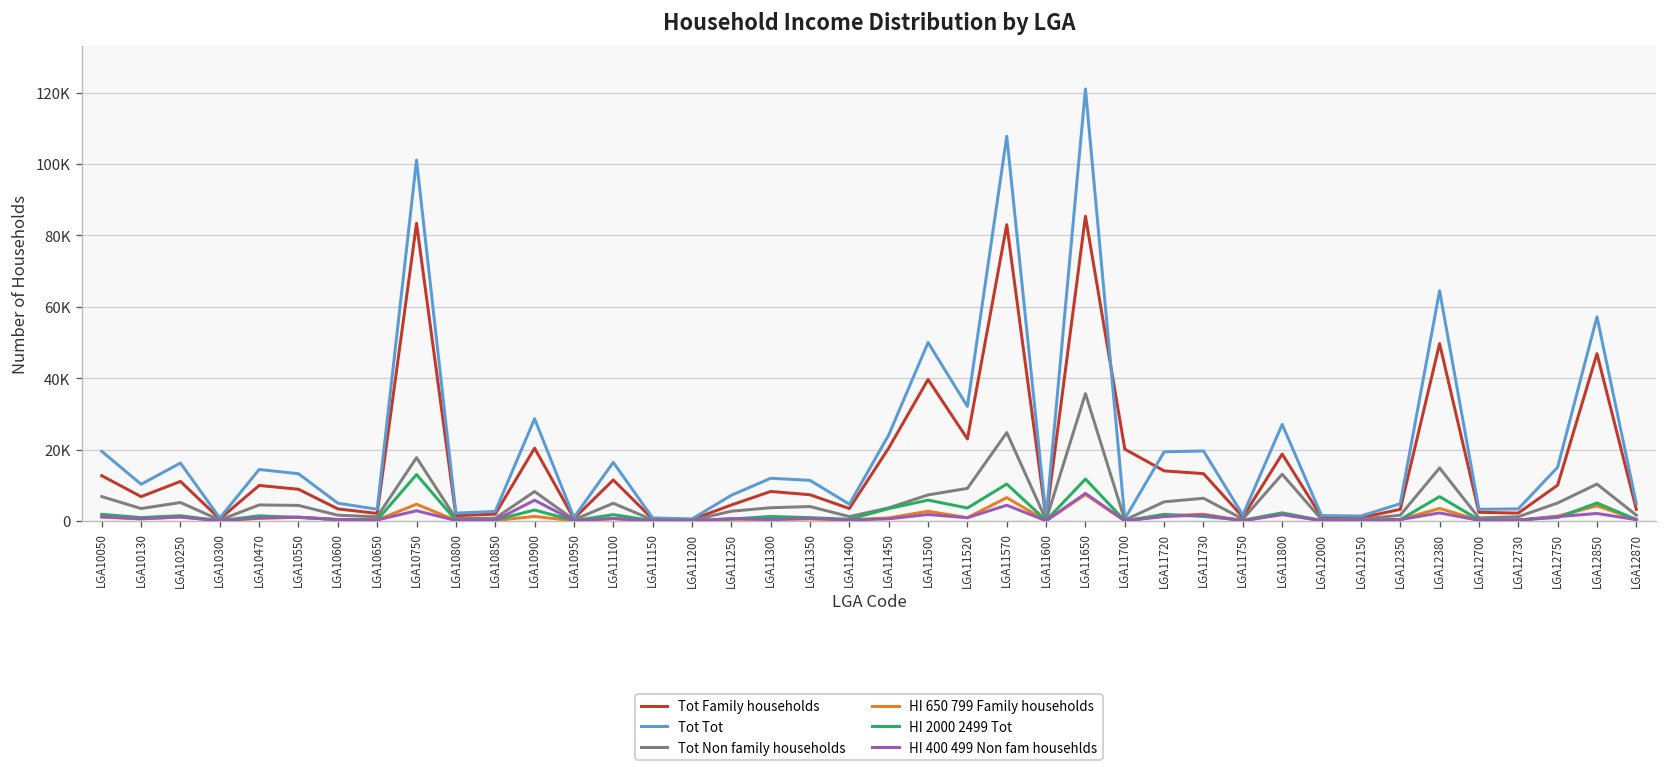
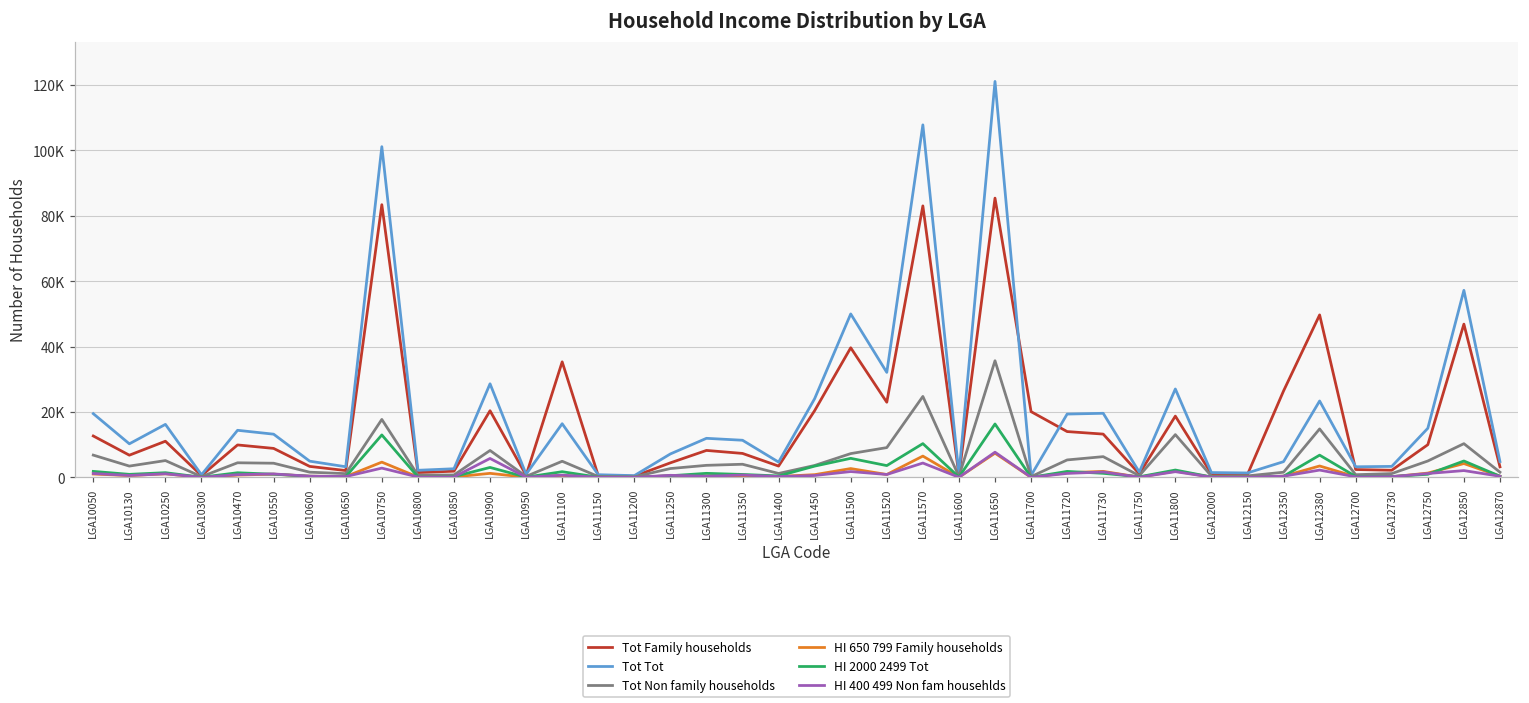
  {
    "Tot Family households": {
      "LGA10050": 13000,
      "LGA10130": 7000,
      "LGA10250": 11000,
      "LGA10470": 10000,
      "LGA10550": 9000,
      "LGA10600": 3000,
      "LGA10650": 2000,
      "LGA10750": 83000,
      "LGA10900": 20000,
-     "LGA11100": 11000,
+     "LGA11100": 35000,
      "LGA11250": 4000,
      "LGA11300": 8000,
      "LGA11350": 7000,
      "LGA11400": 3000,
      "LGA11450": 20000,
      "LGA11500": 40000,
      "LGA11520": 23000,
      "LGA11570": 83000,
      "LGA11650": 85000,
      "LGA11700": 20000,
      "LGA11720": 14000,
      "LGA11730": 13000,
      "LGA11800": 19000,
-     "LGA12350": 3000,
+     "LGA12350": 26000,
      "LGA12380": 50000,
      "LGA12730": 2000,
      "LGA12750": 10000,
      "LGA12850": 47000,
      "LGA12870": 3000
    },
    "Tot Tot": {
      "LGA10050": 19000,
      "LGA10130": 10000,
      "LGA10250": 16000,
      "LGA10470": 14000,
      "LGA10550": 13000,
      "LGA10600": 5000,
      "LGA10650": 3000,
      "LGA10750": 101000,
      "LGA10900": 29000,
      "LGA11100": 16000,
      "LGA11250": 7000,
      "LGA11300": 12000,
      "LGA11350": 11000,
      "LGA11400": 5000,
      "LGA11450": 24000,
      "LGA11500": 50000,
      "LGA11520": 32000,
      "LGA11570": 108000,
      "LGA11650": 121000,
      "LGA11720": 19000,
      "LGA11730": 20000,
      "LGA11800": 27000,
      "LGA12350": 5000,
-     "LGA12380": 65000,
+     "LGA12380": 23000,
      "LGA12730": 3000,
      "LGA12750": 15000,
      "LGA12850": 57000,
      "LGA12870": 5000
    },
    "Tot Non family households": {
      "LGA10050": 7000,
      "LGA10130": 3000,
      "LGA10250": 5000,
      "LGA10470": 4000,
      "LGA10550": 4000,
      "LGA10600": 2000,
      "LGA10650": 1000,
      "LGA10750": 18000,
      "LGA10900": 8000,
      "LGA11100": 5000,
      "LGA11250": 3000,
      "LGA11300": 4000,
      "LGA11350": 4000,
      "LGA11500": 7000,
      "LGA11520": 9000,
      "LGA11570": 25000,
      "LGA11650": 36000,
      "LGA11720": 5000,
      "LGA11730": 6000,
      "LGA11800": 13000,
      "LGA12350": 2000,
      "LGA12380": 15000,
      "LGA12730": 1000,
      "LGA12750": 5000,
      "LGA12850": 10000,
      "LGA12870": 2000
    },
    "HI 650 799 Family households": {
      "LGA10750": 5000,
      "LGA10900": 1000,
      "LGA11500": 3000,
      "LGA11570": 7000,
      "LGA12380": 3000
    },
    "HI 2000 2499 Tot": {
      "LGA10750": 13000,
      "LGA10900": 3000,
      "LGA11100": 2000,
      "LGA11500": 6000,
      "LGA11520": 4000,
      "LGA11570": 10000,
-     "LGA11650": 12000,
+     "LGA11650": 16000,
      "LGA12380": 7000
    },
    "HI 400 499 Non fam househlds": {
      "LGA10750": 3000,
      "LGA10900": 6000,
      "LGA11500": 2000,
      "LGA11570": 4000,
      "LGA12380": 2000,
      "LGA12850": 2000
    }
  }
